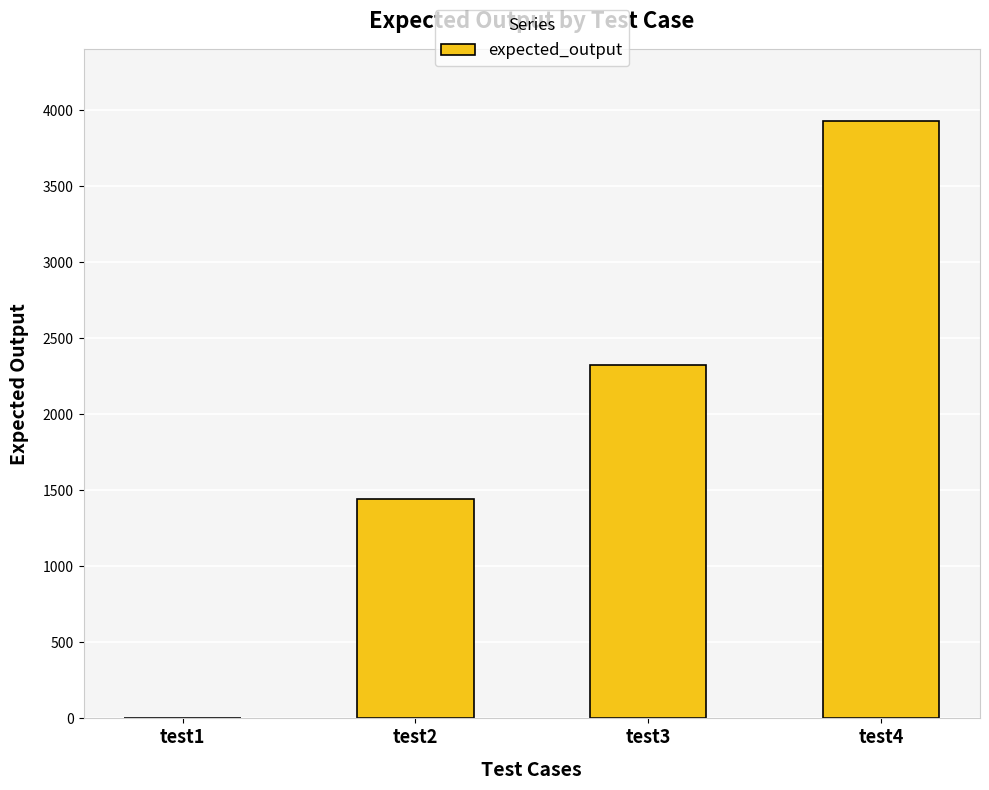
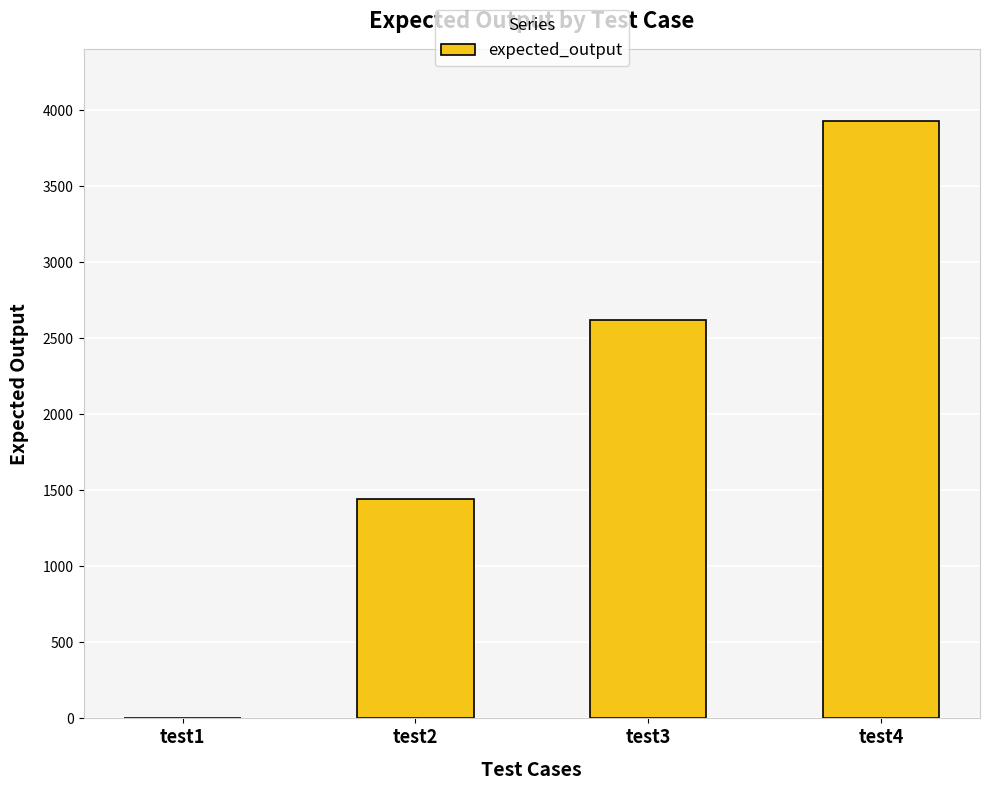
  {
    "test1": 0,
    "test2": 1450,
-   "test3": 2320,
+   "test3": 2620,
    "test4": 3930
  }
